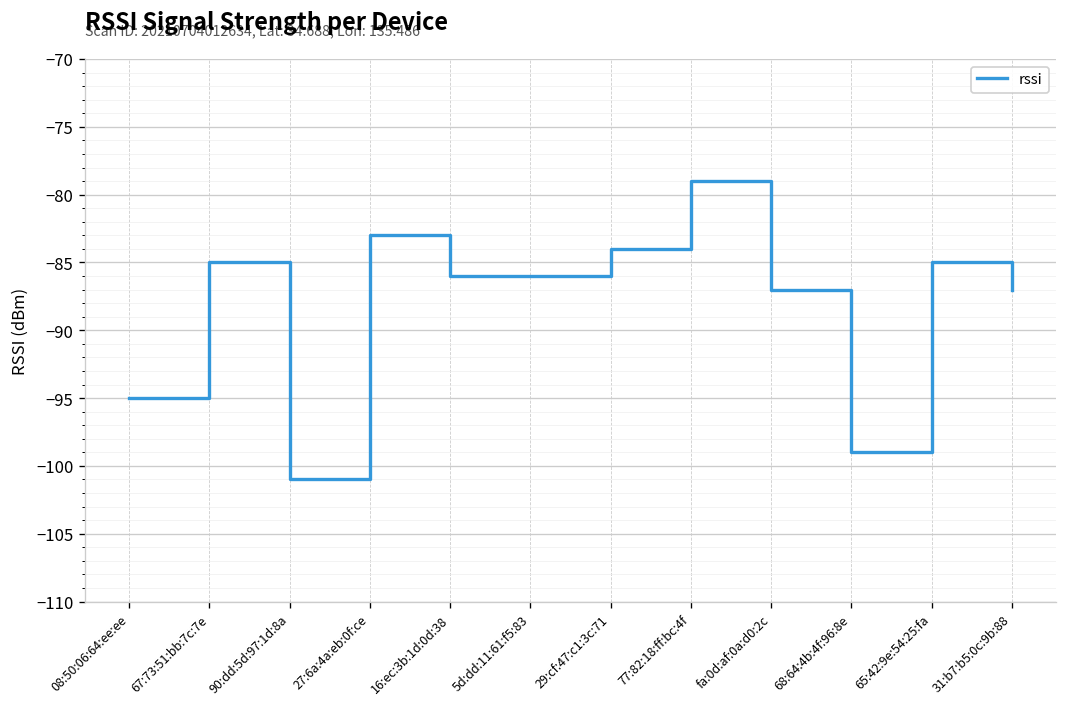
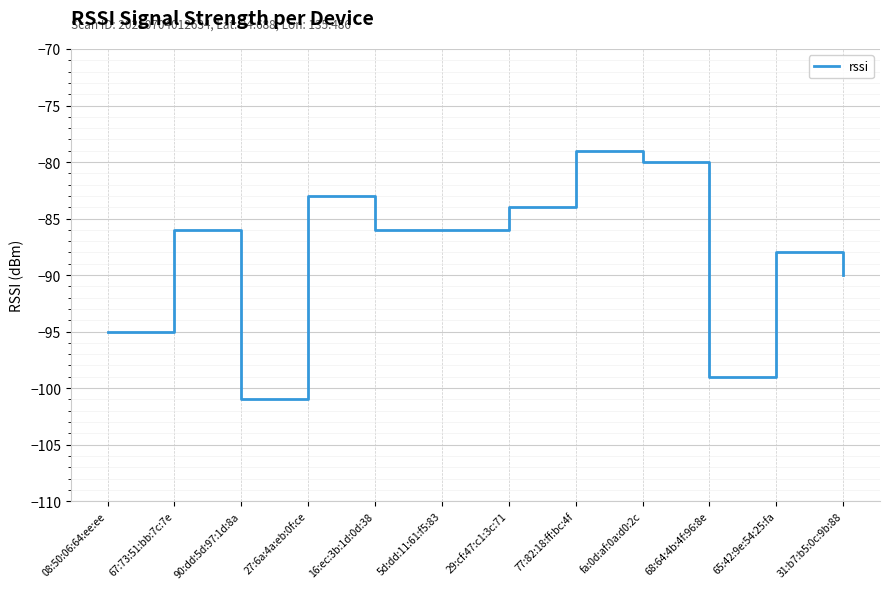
  {
    "08:50:06:64:ee:ee": -95,
-   "67:73:51:bb:7c:7e": -85,
+   "67:73:51:bb:7c:7e": -86,
    "90:dd:5d:97:1d:8a": -101,
    "27:6a:4a:eb:0f:ce": -83,
    "16:ec:3b:1d:0d:38": -86,
    "5d:dd:11:61:f5:83": -86,
    "29:cf:47:c1:3c:71": -84,
    "77:82:18:ff:bc:4f": -79,
-   "fa:0d:af:0a:d0:2c": -87,
+   "fa:0d:af:0a:d0:2c": -80,
    "68:64:4b:4f:96:8e": -99,
-   "65:42:9e:54:25:fa": -85,
-   "31:b7:b5:0c:9b:88": -87
+   "65:42:9e:54:25:fa": -88,
+   "31:b7:b5:0c:9b:88": -90
  }
